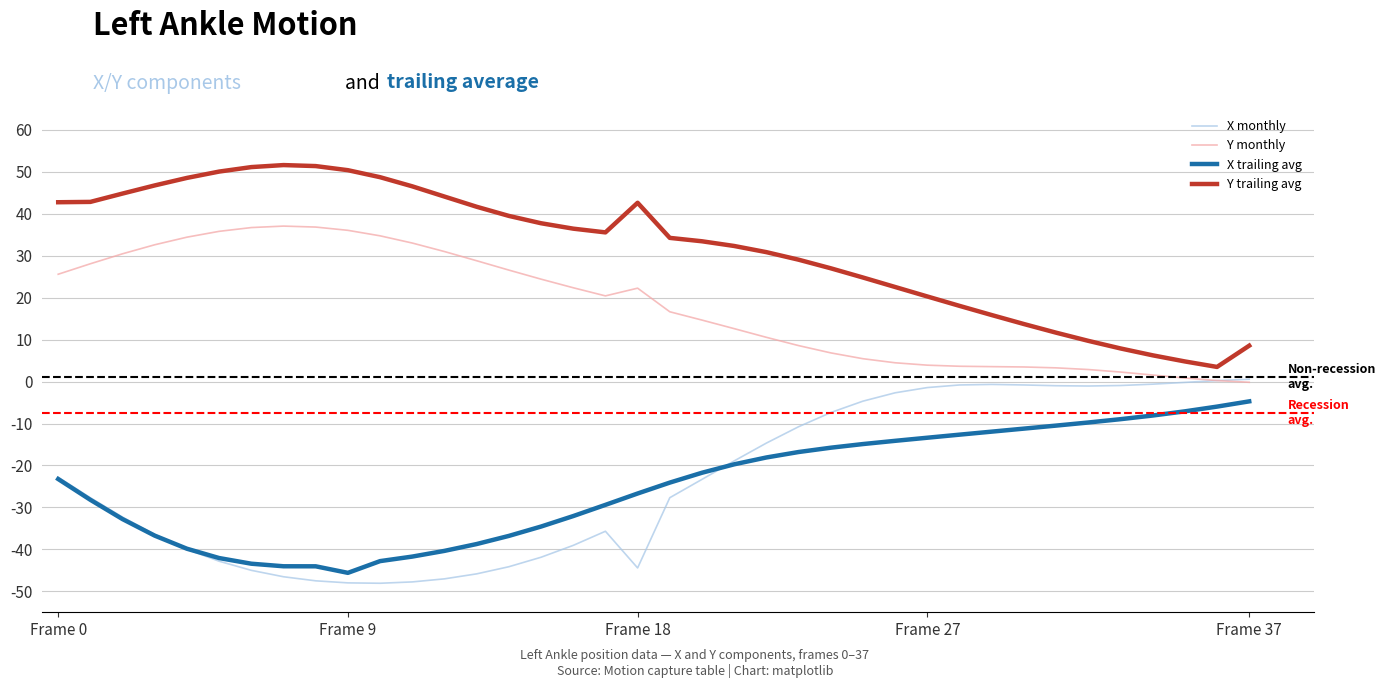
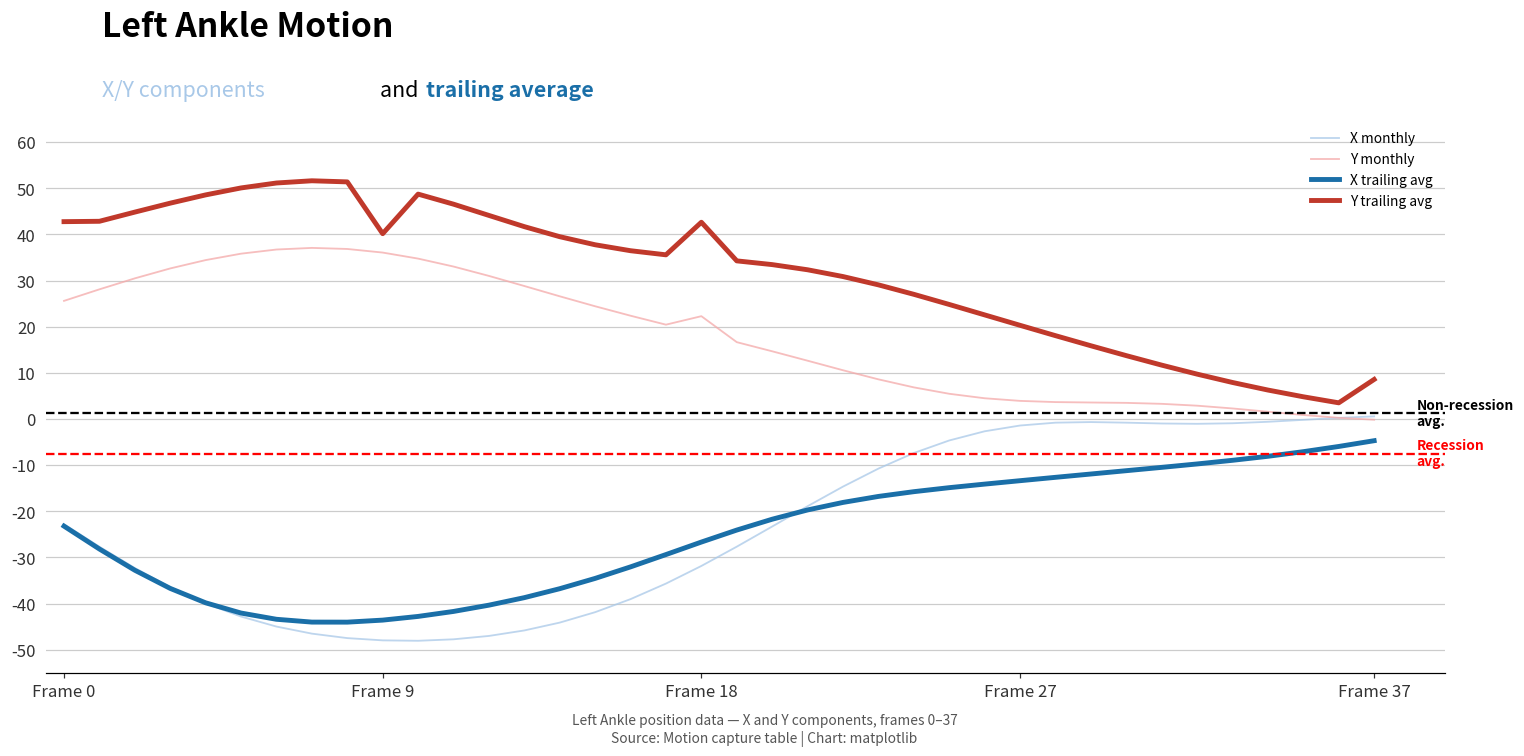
  {
    "X monthly": {
      "Frame 9": -48,
-     "Frame 18": -44,
+     "Frame 18": -32,
      "Frame 27": -1,
      "Frame 37": 1
    },
    "Y monthly": {
      "Frame 0": 26,
      "Frame 9": 36,
      "Frame 18": 22,
      "Frame 27": 4,
      "Frame 37": 0
    },
    "X trailing avg": {
-     "Frame 9": -46,
+     "Frame 9": -44,
      "Frame 18": -27,
      "Frame 27": -13,
      "Frame 37": -5
    },
    "Y trailing avg": {
      "Frame 0": 43,
-     "Frame 9": 50,
+     "Frame 9": 40,
      "Frame 18": 43,
      "Frame 27": 20,
      "Frame 37": 9
    }
  }
